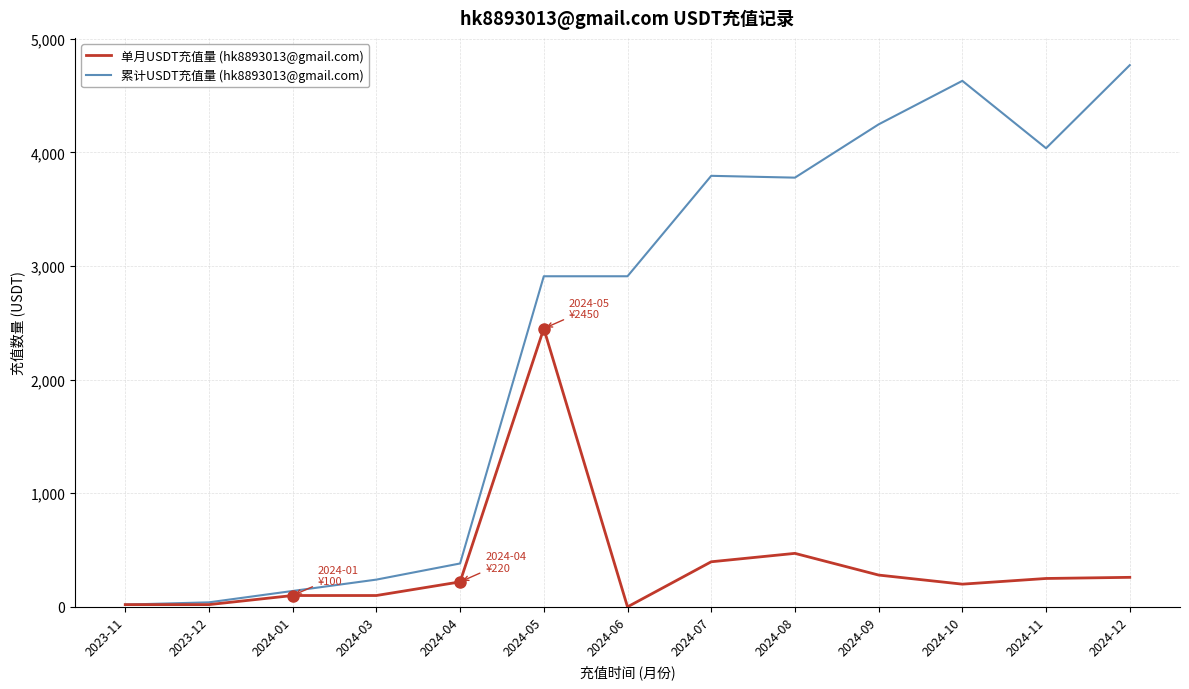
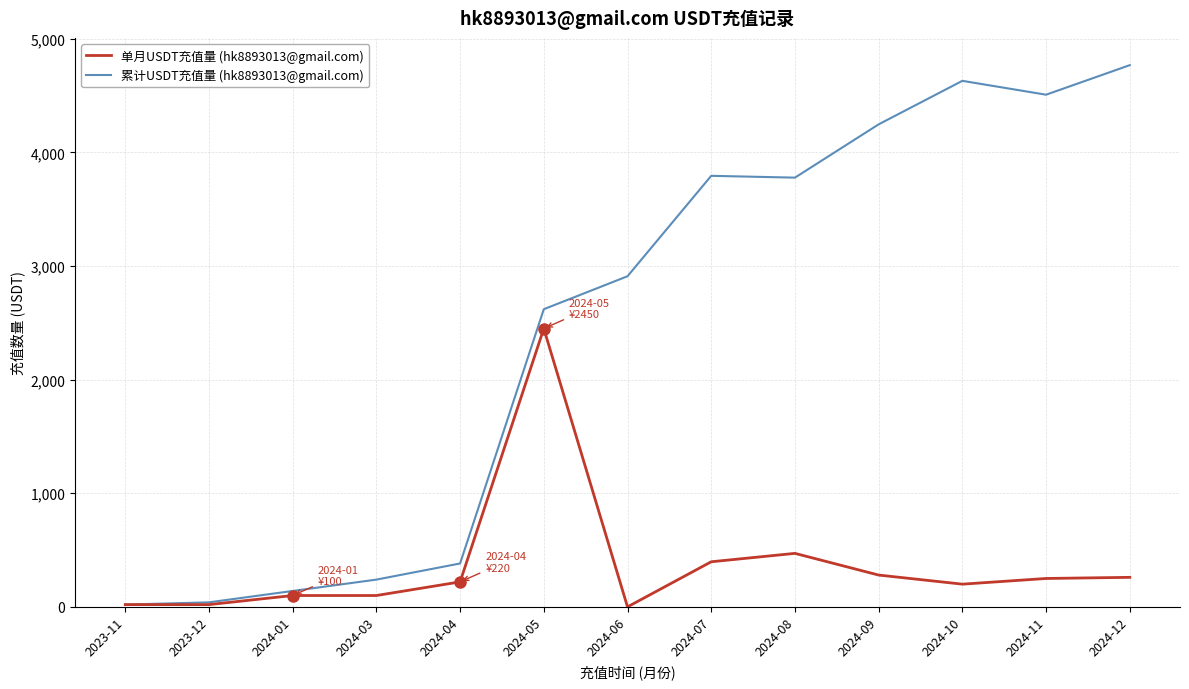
  {
    "累计USDT充值量 (hk8893013@gmail.com)": {
      "2024-03": "240",
-     "2024-05": "2,910",
+     "2024-05": "2,620",
      "2024-06": "2,910",
      "2024-07": "3,790",
      "2024-08": "3,780",
      "2024-09": "4,250",
      "2024-10": "4,630",
-     "2024-11": "4,040",
+     "2024-11": "4,510",
      "2024-12": "4,770"
    }
  }
